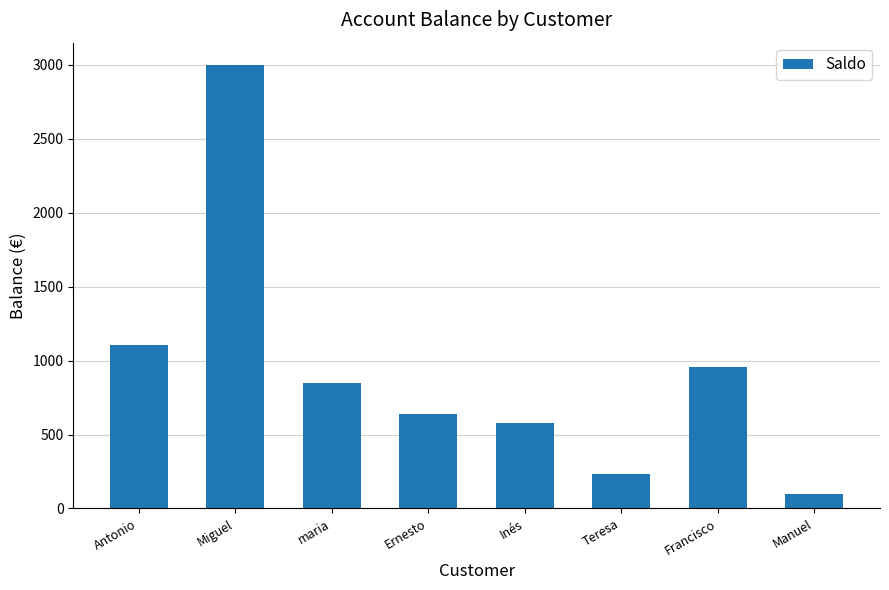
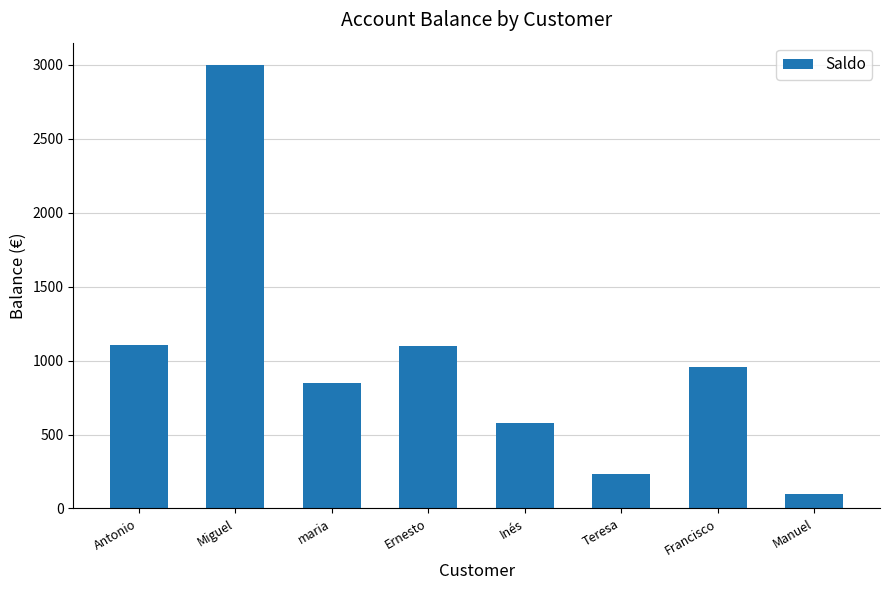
  {
    "Antonio": 1110,
    "Miguel": 3000,
    "maria": 850,
-   "Ernesto": 640,
+   "Ernesto": 1100,
    "Inés": 580,
    "Teresa": 230,
    "Francisco": 950,
    "Manuel": 100
  }
